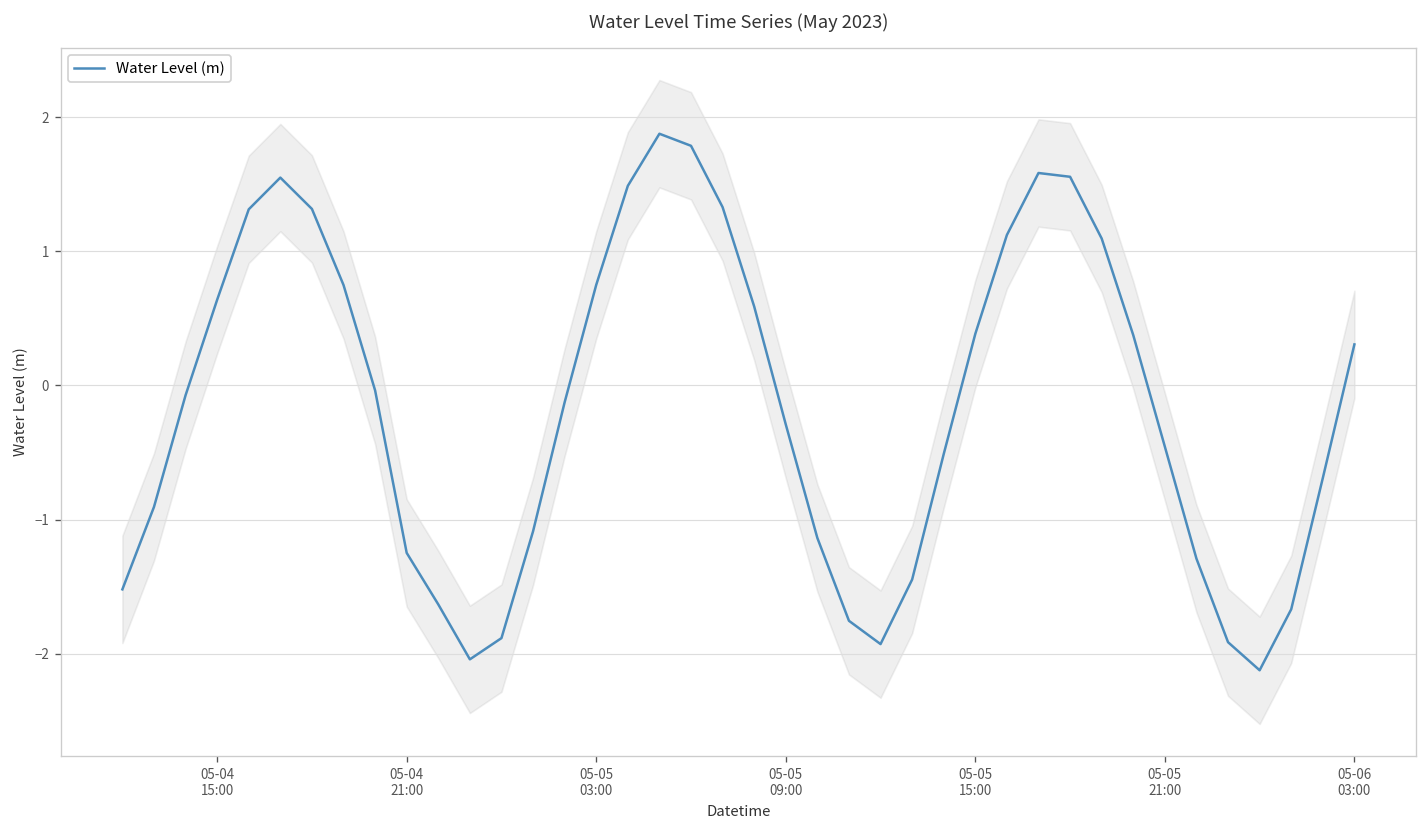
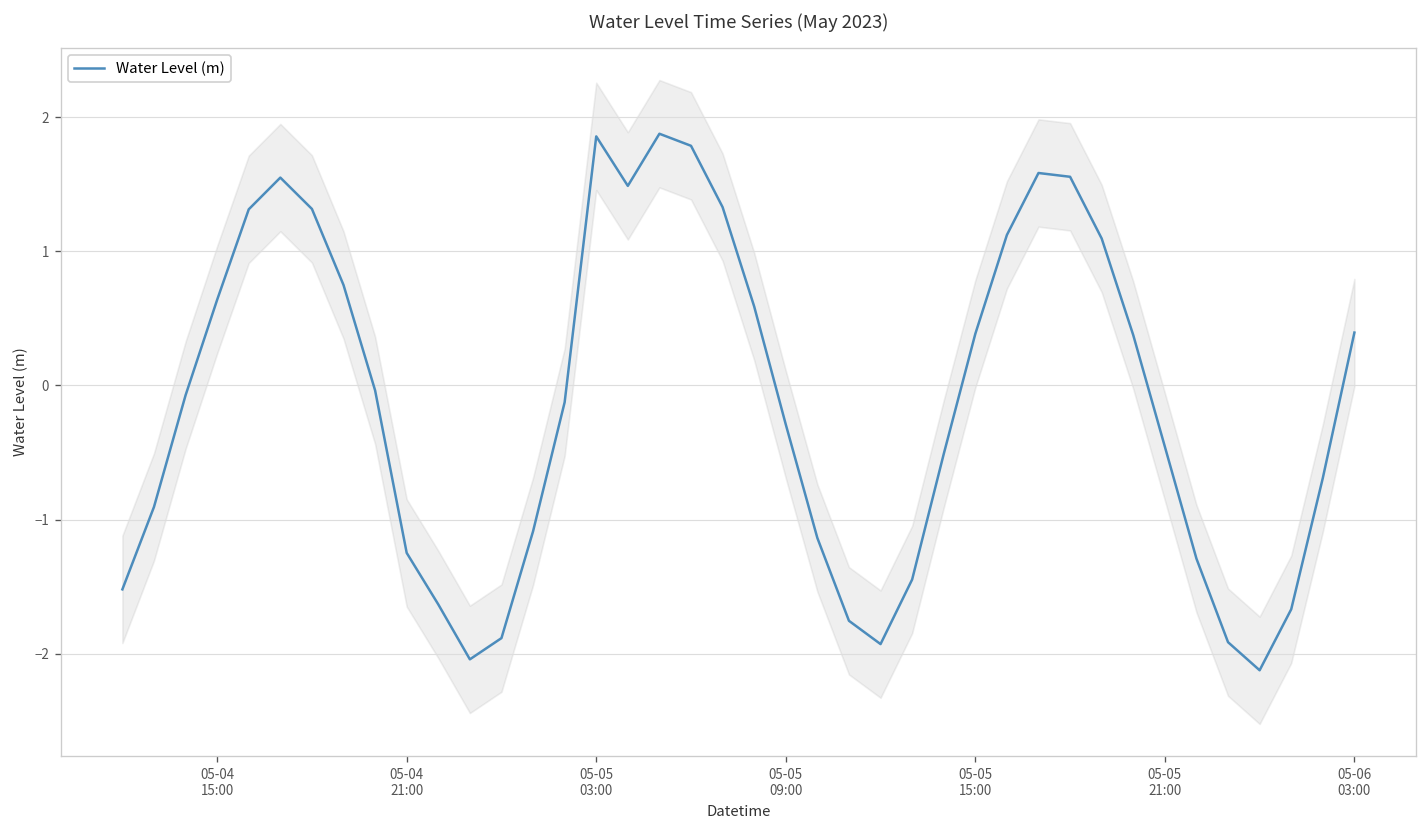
  {
    "Water Level (m)": {
      "05-04 15:00": 0.64,
      "05-04 21:00": -1.25,
-     "05-05 03:00": 0.75,
+     "05-05 03:00": 1.86,
      "05-05 09:00": -0.29,
      "05-05 15:00": 0.38,
      "05-05 21:00": -0.46,
-     "05-06 03:00": 0.31
+     "05-06 03:00": 0.39
    }
  }
